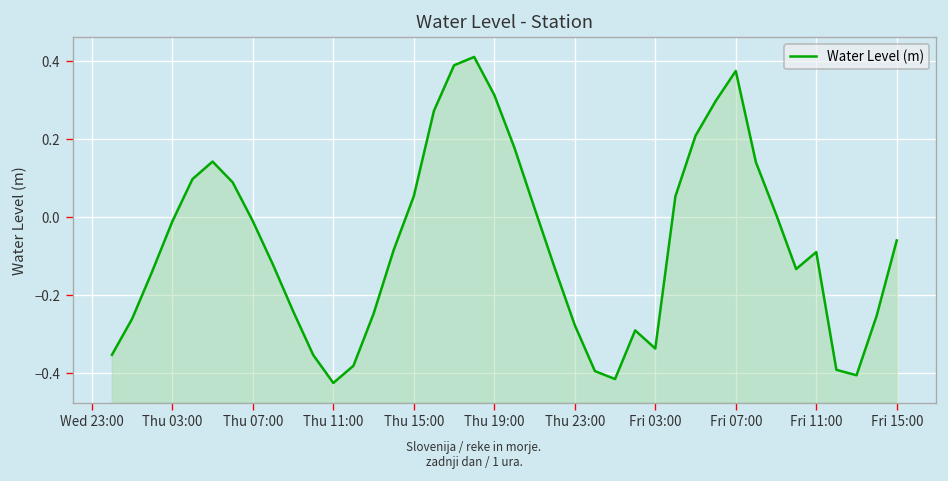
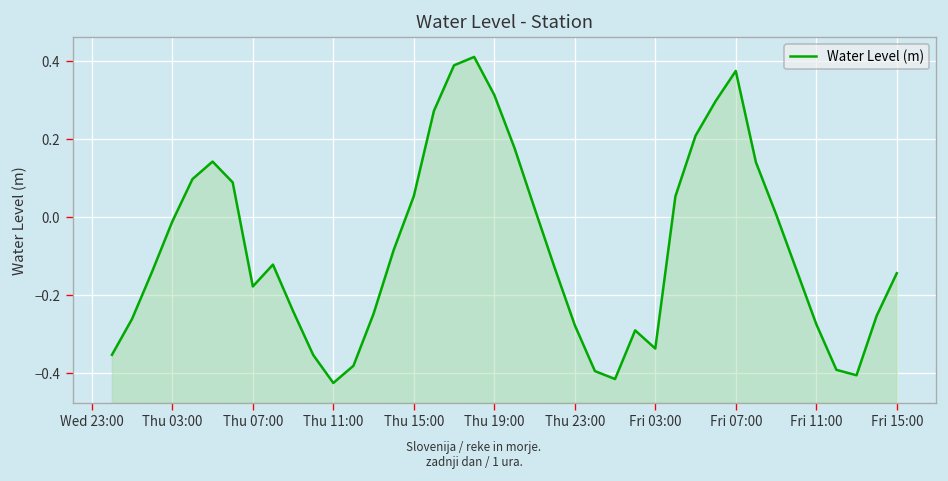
  {
    "Thu 03:00": -0.01,
-   "Thu 07:00": -0.01,
+   "Thu 07:00": -0.18,
    "Thu 11:00": -0.42,
    "Thu 15:00": 0.05,
    "Thu 19:00": 0.31,
    "Thu 23:00": -0.28,
    "Fri 03:00": -0.34,
    "Fri 07:00": 0.37,
-   "Fri 11:00": -0.09,
-   "Fri 15:00": -0.06
+   "Fri 11:00": -0.27,
+   "Fri 15:00": -0.14
  }
